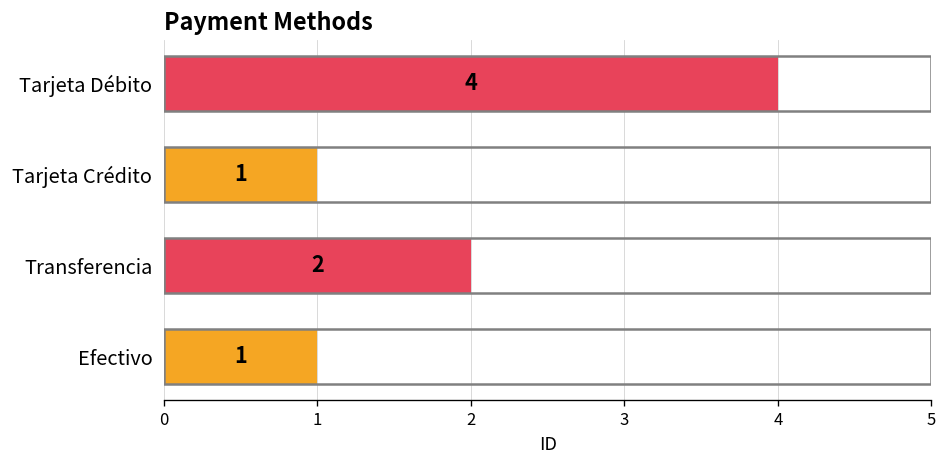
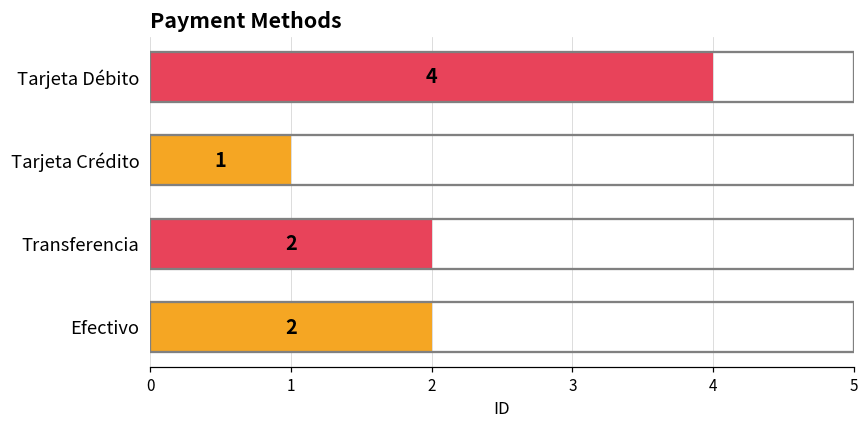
  {
    "Tarjeta Débito": 4,
    "Tarjeta Crédito": 1,
    "Transferencia": 2,
-   "Efectivo": 1
+   "Efectivo": 2
  }
